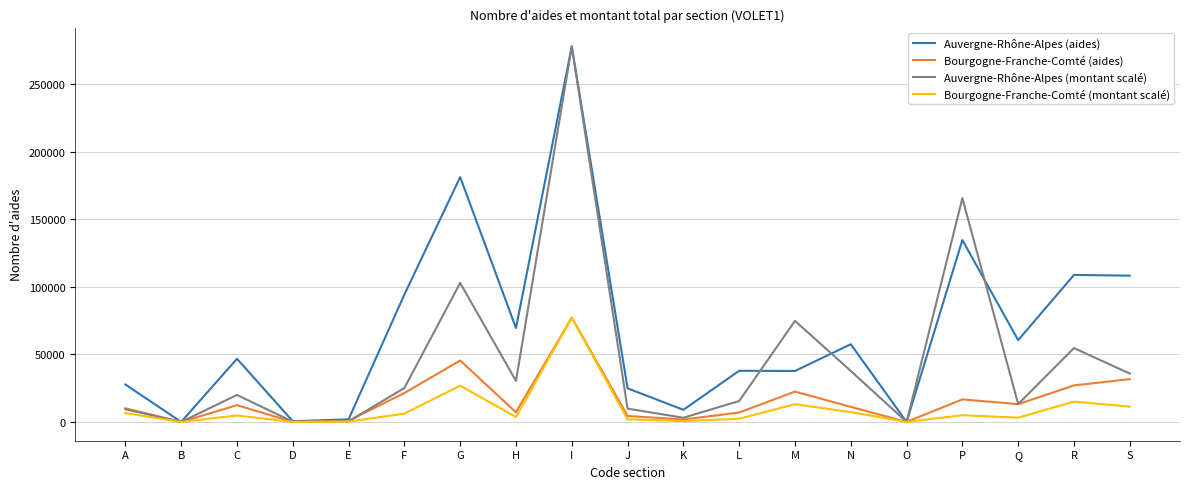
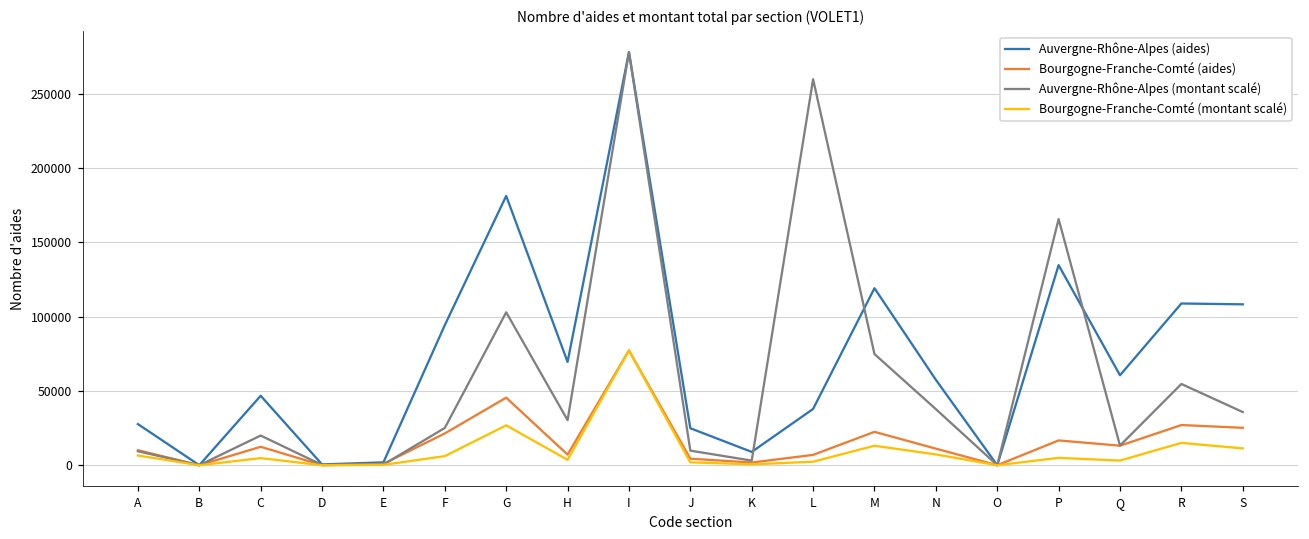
  {
    "Auvergne-Rhône-Alpes (aides)": {
      "A": 28000,
      "C": 47000,
      "F": 94000,
      "G": 181000,
      "H": 70000,
      "J": 25000,
      "K": 9000,
      "L": 38000,
-     "M": 38000,
+     "M": 119000,
      "N": 58000,
      "P": 135000,
      "Q": 61000,
      "R": 109000,
      "S": 108000
    },
    "Bourgogne-Franche-Comté (aides)": {
      "C": 12000,
      "F": 21000,
      "G": 46000,
      "H": 7000,
      "J": 4000,
      "L": 7000,
      "M": 22000,
      "N": 11000,
      "P": 17000,
      "R": 27000,
-     "S": 32000
+     "S": 25000
    },
    "Auvergne-Rhône-Alpes (montant scalé)": {
      "C": 20000,
      "F": 25000,
      "G": 103000,
      "H": 30000,
      "J": 10000,
-     "L": 15000,
+     "L": 260000,
      "M": 75000,
      "N": 38000,
      "P": 166000,
      "R": 55000,
      "S": 36000
    },
    "Bourgogne-Franche-Comté (montant scalé)": {
      "A": 7000,
      "C": 5000,
      "F": 6000,
      "G": 27000,
      "H": 4000,
      "J": 2000,
      "L": 2000,
      "M": 13000,
      "N": 7000,
      "P": 5000,
      "Q": 3000,
      "R": 15000,
      "S": 11000
    }
  }
